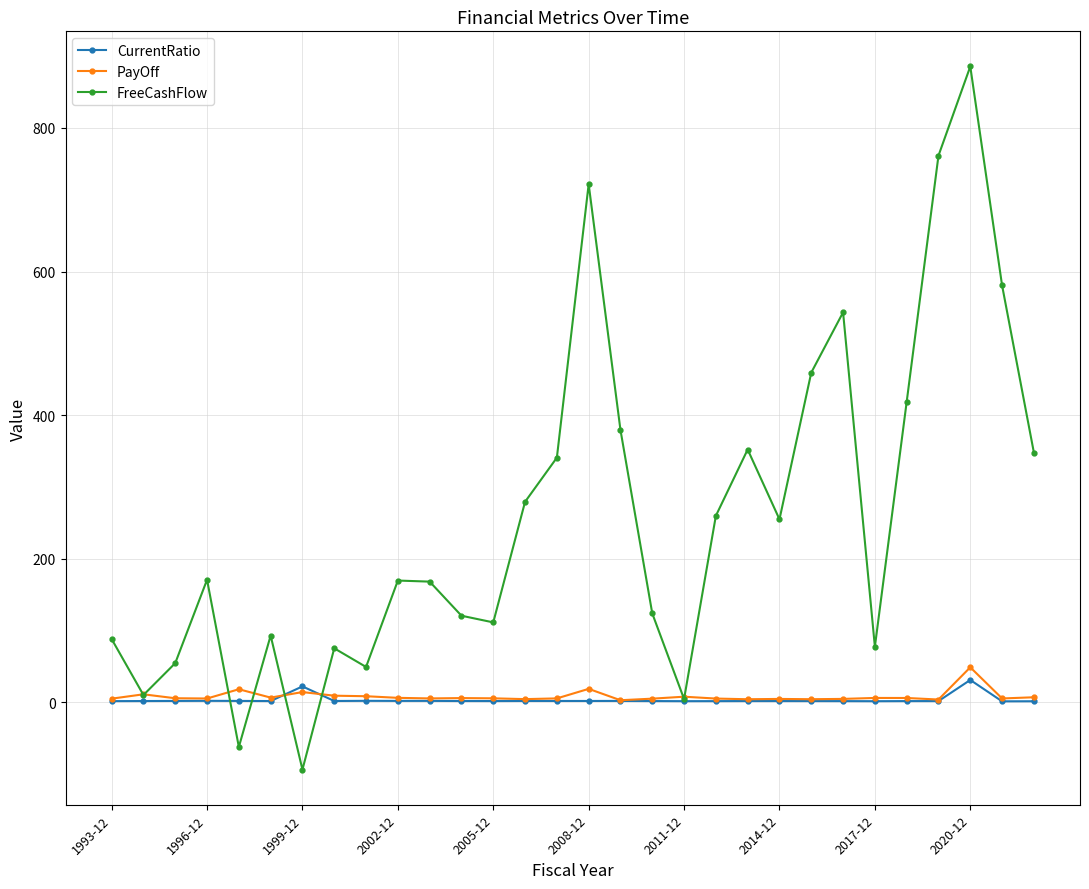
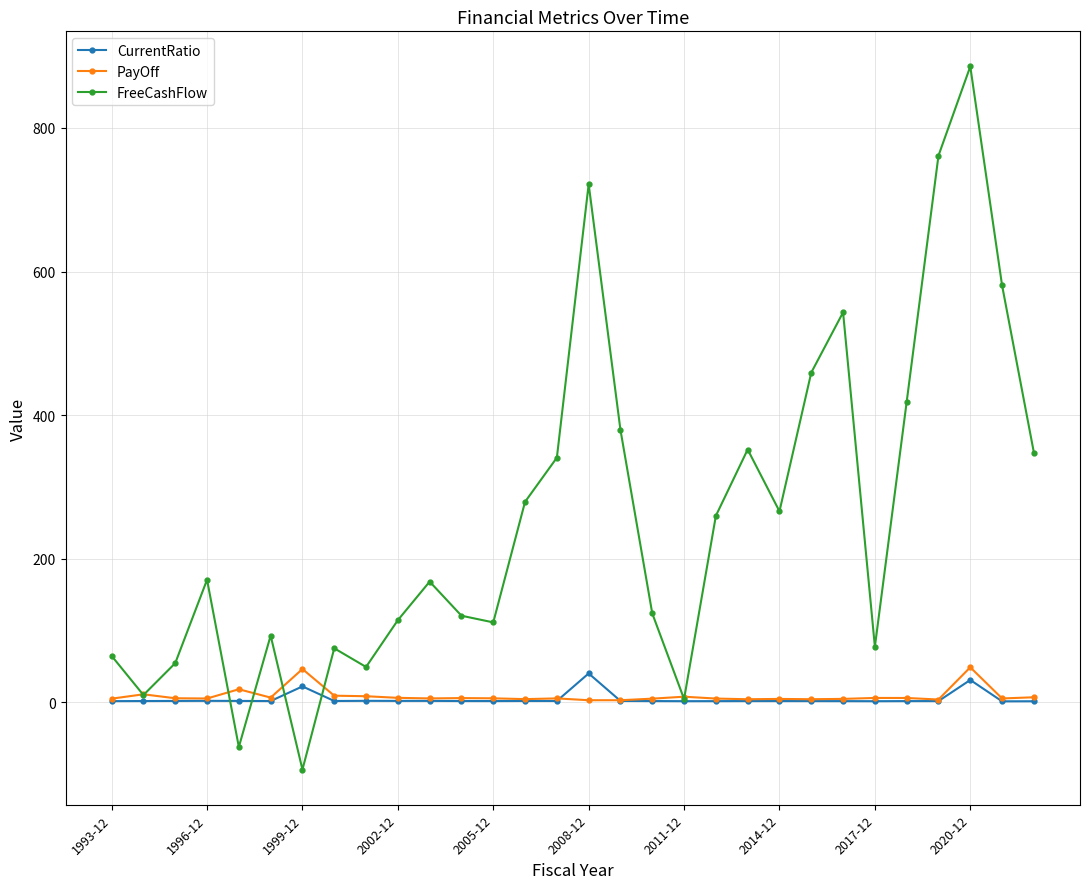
  {
    "CurrentRatio": {
      "1999-12": 20,
      "2002-12": 0,
      "2005-12": 0,
-     "2008-12": 0,
+     "2008-12": 40,
      "2017-12": 0,
      "2020-12": 30
    },
    "PayOff": {
-     "1999-12": 10,
+     "1999-12": 50,
      "2002-12": 10,
      "2005-12": 10,
-     "2008-12": 20,
+     "2008-12": 0,
      "2017-12": 10,
      "2020-12": 50
    },
    "FreeCashFlow": {
-     "1993-12": 90,
+     "1993-12": 60,
      "1996-12": 170,
      "1999-12": -90,
-     "2002-12": 170,
+     "2002-12": 110,
      "2005-12": 110,
      "2008-12": 720,
-     "2014-12": 250,
+     "2014-12": 270,
      "2017-12": 80,
      "2020-12": 890
    }
  }
